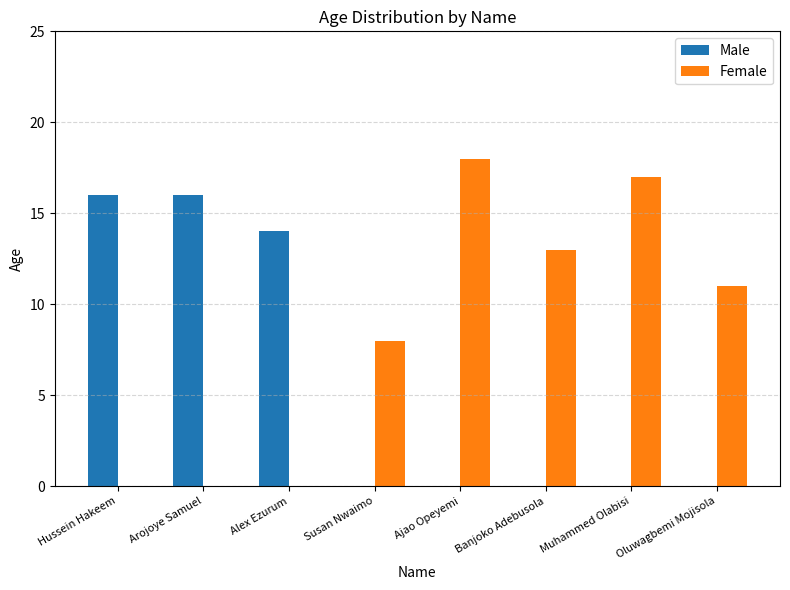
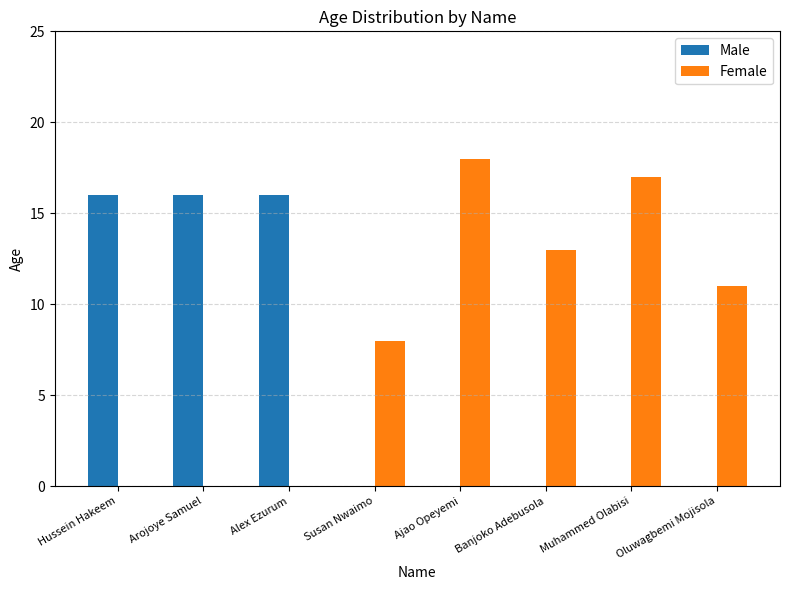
  {
    "Male": {
      "Hussein Hakeem": 16,
      "Arojoye Samuel": 16,
-     "Alex Ezurum": 14,
+     "Alex Ezurum": 16,
      "Susan Nwaimo": 0,
      "Ajao Opeyemi": 0,
      "Banjoko Adebusola": 0,
      "Muhammed Olabisi": 0,
      "Oluwagbemi Mojisola": 0
    },
    "Female": {
      "Hussein Hakeem": 0,
      "Arojoye Samuel": 0,
      "Alex Ezurum": 0,
      "Susan Nwaimo": 8,
      "Ajao Opeyemi": 18,
      "Banjoko Adebusola": 13,
      "Muhammed Olabisi": 17,
      "Oluwagbemi Mojisola": 11
    }
  }
